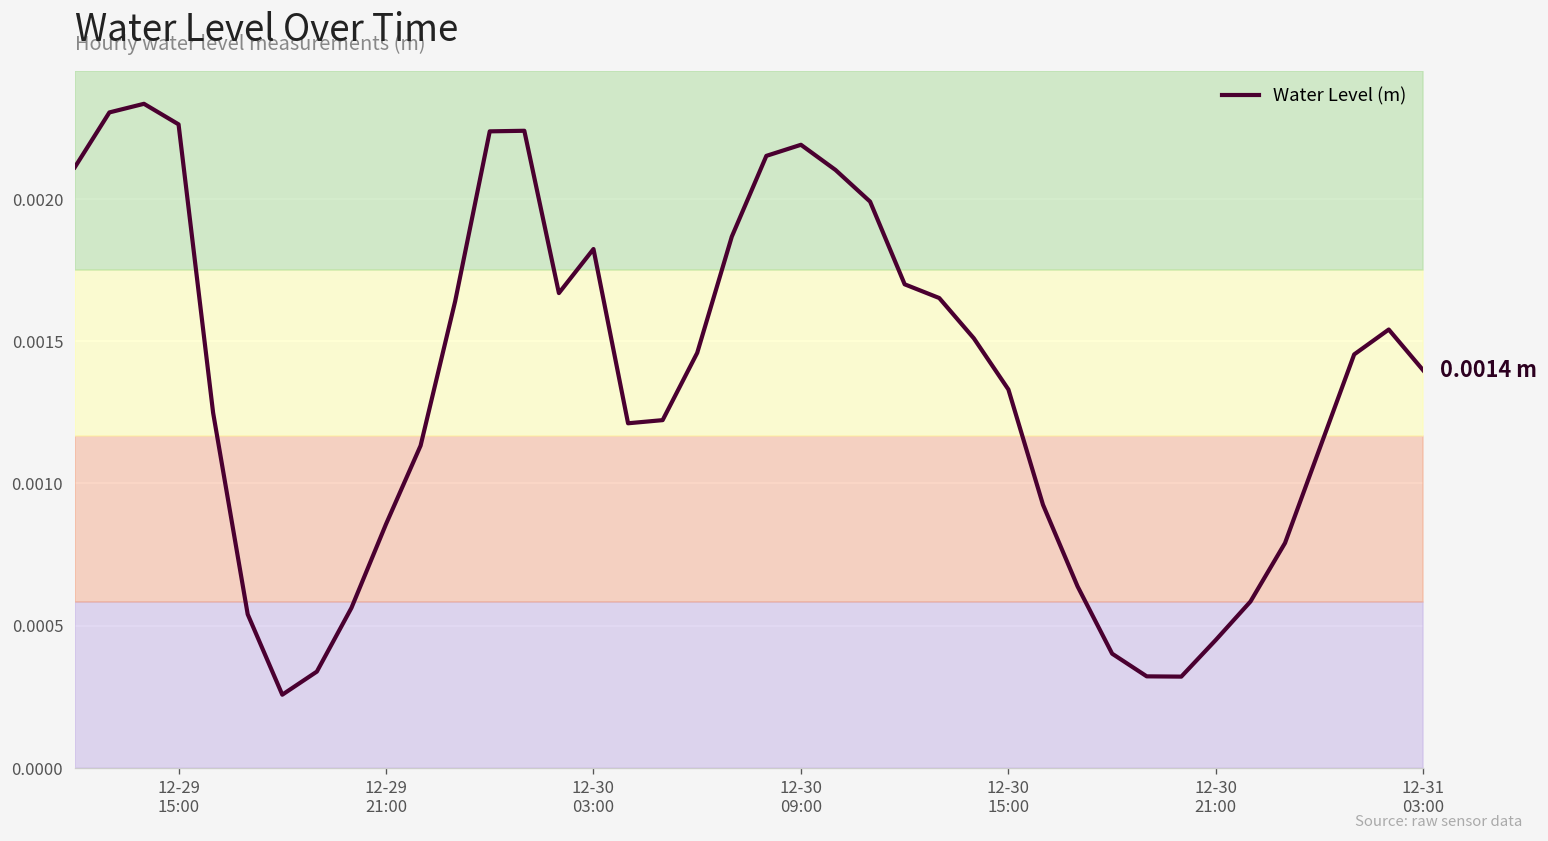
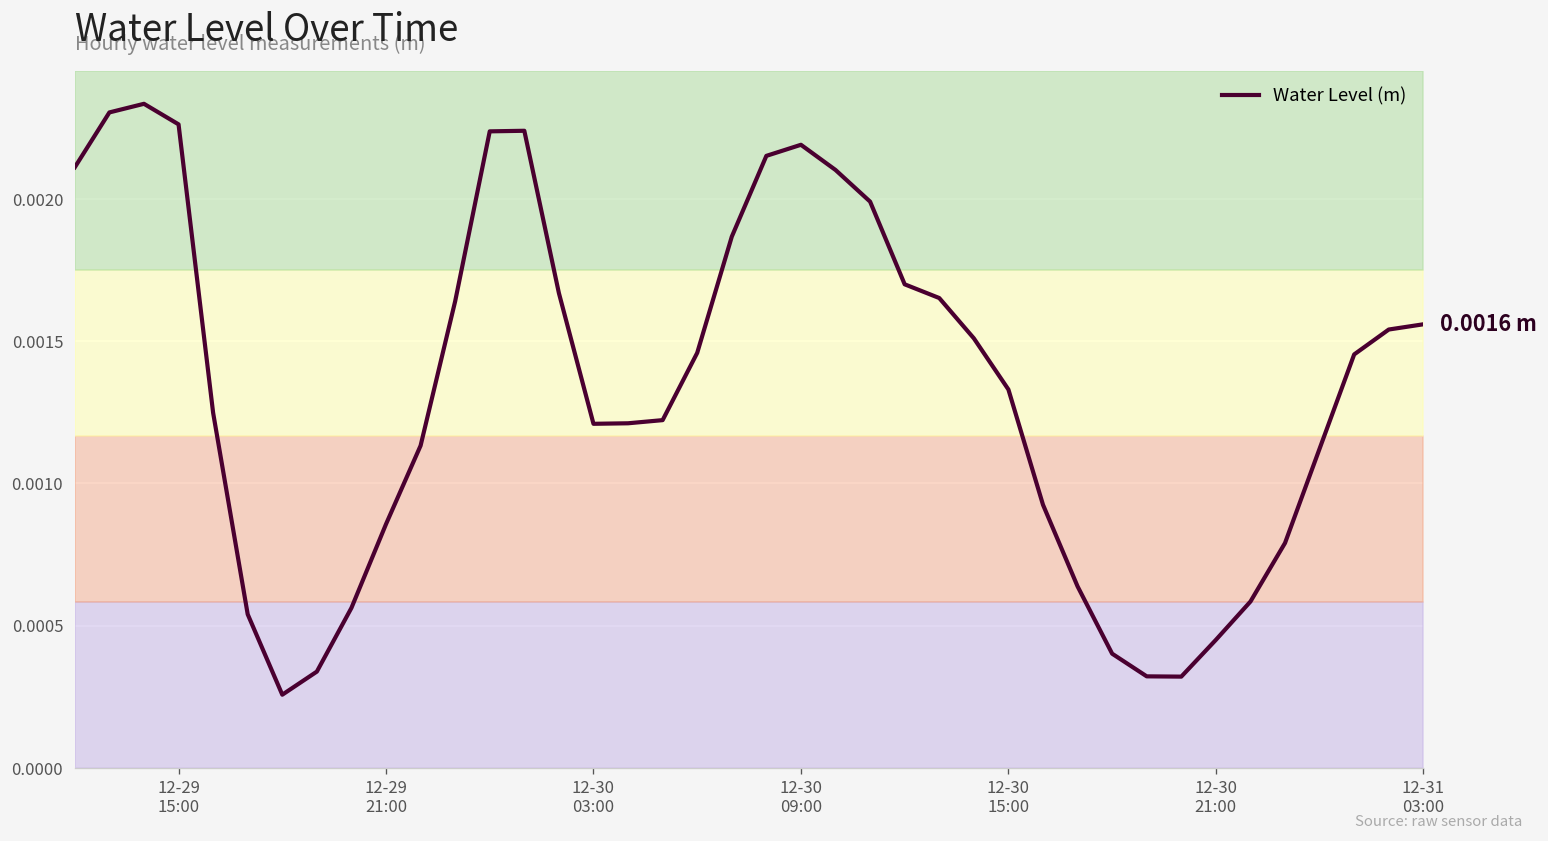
  {
    "Water Level (m)": {
-     "12-30 03:00": 0.00182,
-     "12-31 03:00": 0.0014
+     "12-30 03:00": 0.00121,
+     "12-31 03:00": 0.0016
    }
  }
